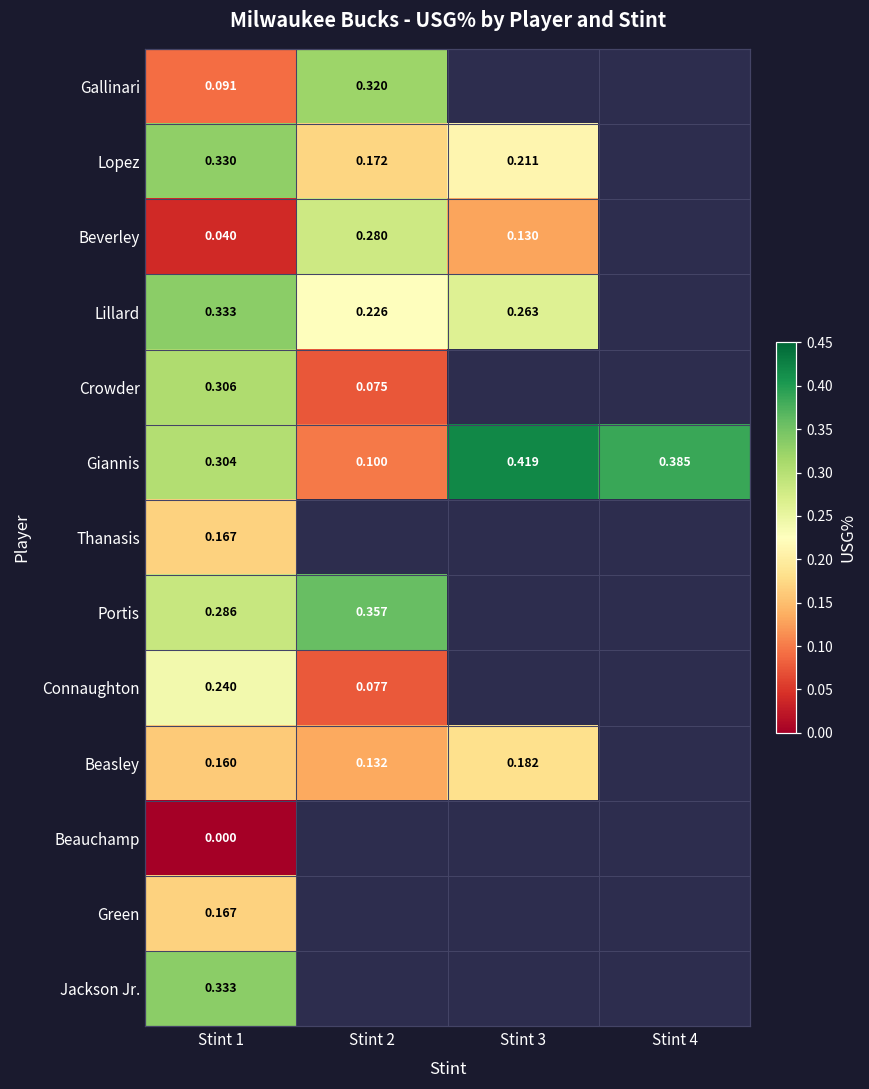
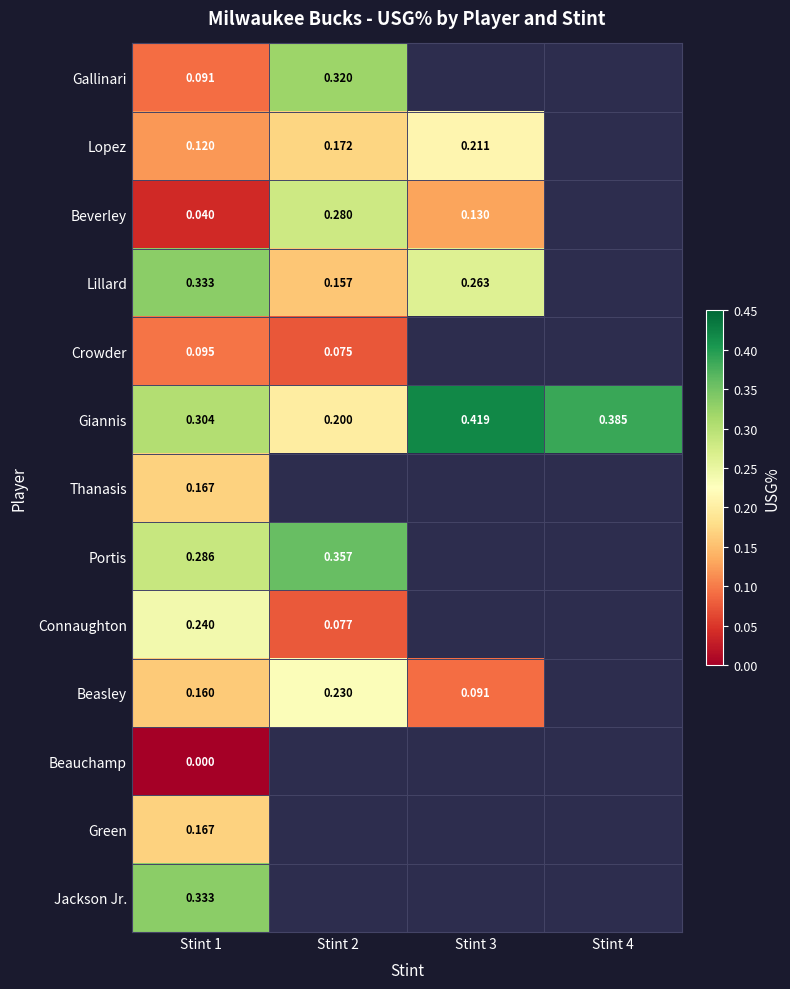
  {
    "Gallinari": {
      "Stint 1": 0.091,
      "Stint 2": 0.320
    },
    "Lopez": {
-     "Stint 1": 0.330,
+     "Stint 1": 0.120,
      "Stint 2": 0.172,
      "Stint 3": 0.211
    },
    "Beverley": {
      "Stint 1": 0.040,
      "Stint 2": 0.280,
      "Stint 3": 0.130
    },
    "Lillard": {
      "Stint 1": 0.333,
-     "Stint 2": 0.226,
+     "Stint 2": 0.157,
      "Stint 3": 0.263
    },
    "Crowder": {
-     "Stint 1": 0.306,
+     "Stint 1": 0.095,
      "Stint 2": 0.075
    },
    "Giannis": {
      "Stint 1": 0.304,
-     "Stint 2": 0.100,
+     "Stint 2": 0.200,
      "Stint 3": 0.419,
      "Stint 4": 0.385
    },
    "Thanasis": {
      "Stint 1": 0.167
    },
    "Portis": {
      "Stint 1": 0.286,
      "Stint 2": 0.357
    },
    "Connaughton": {
      "Stint 1": 0.240,
      "Stint 2": 0.077
    },
    "Beasley": {
      "Stint 1": 0.160,
-     "Stint 2": 0.132,
-     "Stint 3": 0.182
+     "Stint 2": 0.230,
+     "Stint 3": 0.091
    },
    "Beauchamp": {
      "Stint 1": 0.000
    },
    "Green": {
      "Stint 1": 0.167
    },
    "Jackson Jr.": {
      "Stint 1": 0.333
    }
  }
